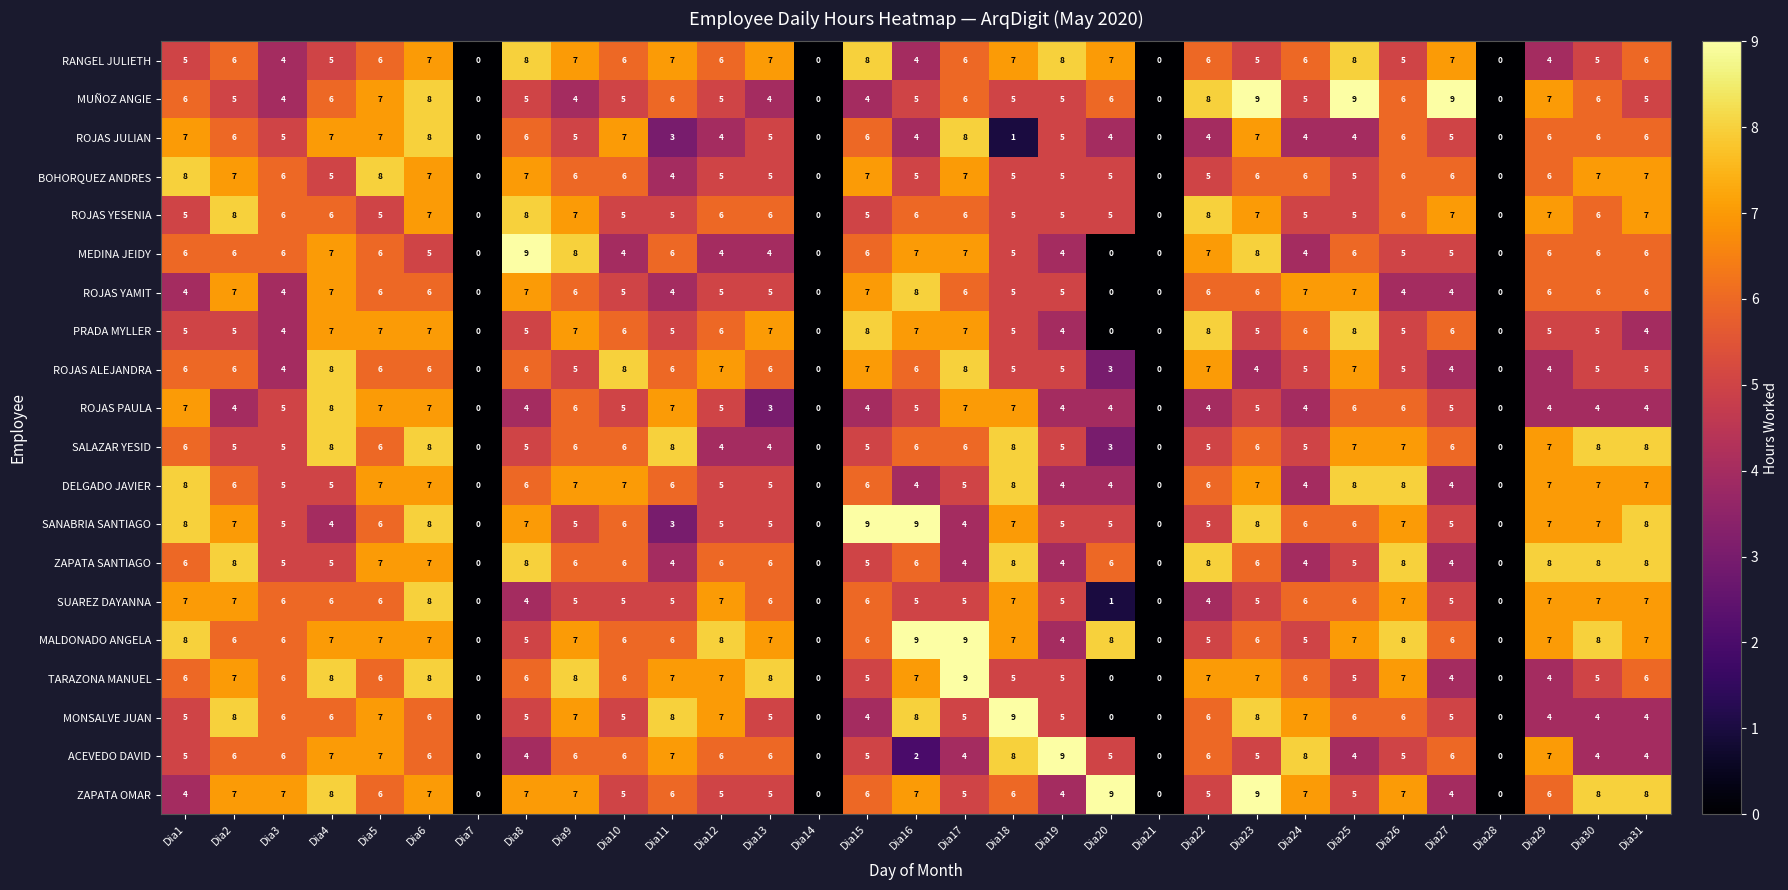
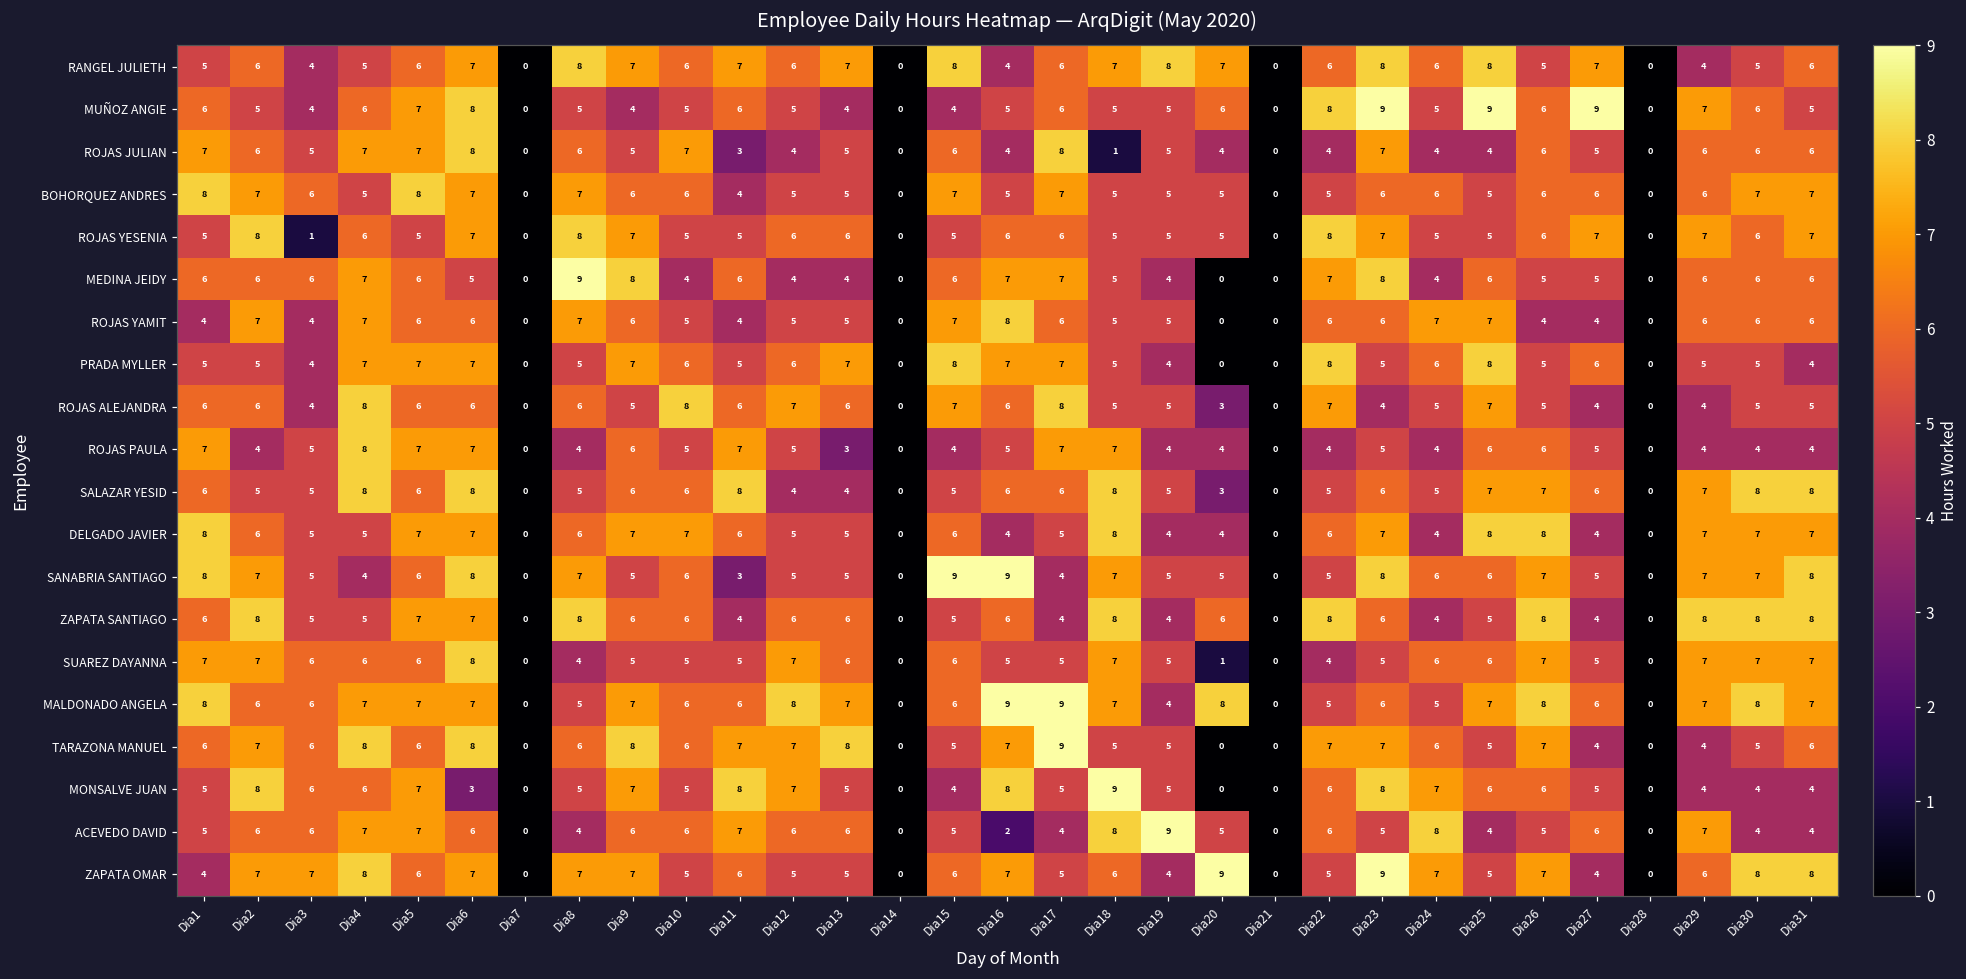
  {
    "RANGEL JULIETH": {
      "Dia1": 5,
      "Dia2": 6,
      "Dia3": 4,
      "Dia4": 5,
      "Dia5": 6,
      "Dia6": 7,
      "Dia7": 0,
      "Dia8": 8,
      "Dia9": 7,
      "Dia10": 6,
      "Dia11": 7,
      "Dia12": 6,
      "Dia13": 7,
      "Dia14": 0,
      "Dia15": 8,
      "Dia16": 4,
      "Dia17": 6,
      "Dia18": 7,
      "Dia19": 8,
      "Dia20": 7,
      "Dia21": 0,
      "Dia22": 6,
-     "Dia23": 5,
+     "Dia23": 8,
      "Dia24": 6,
      "Dia25": 8,
      "Dia26": 5,
      "Dia27": 7,
      "Dia28": 0,
      "Dia29": 4,
      "Dia30": 5,
      "Dia31": 6
    },
    "ROJAS YESENIA": {
      "Dia1": 5,
      "Dia2": 8,
-     "Dia3": 6,
+     "Dia3": 1,
      "Dia4": 6,
      "Dia5": 5,
      "Dia6": 7,
      "Dia7": 0,
      "Dia8": 8,
      "Dia9": 7,
      "Dia10": 5,
      "Dia11": 5,
      "Dia12": 6,
      "Dia13": 6,
      "Dia14": 0,
      "Dia15": 5,
      "Dia16": 6,
      "Dia17": 6,
      "Dia18": 5,
      "Dia19": 5,
      "Dia20": 5,
      "Dia21": 0,
      "Dia22": 8,
      "Dia23": 7,
      "Dia24": 5,
      "Dia25": 5,
      "Dia26": 6,
      "Dia27": 7,
      "Dia28": 0,
      "Dia29": 7,
      "Dia30": 6,
      "Dia31": 7
    },
    "MONSALVE JUAN": {
      "Dia1": 5,
      "Dia2": 8,
      "Dia3": 6,
      "Dia4": 6,
      "Dia5": 7,
-     "Dia6": 6,
+     "Dia6": 3,
      "Dia7": 0,
      "Dia8": 5,
      "Dia9": 7,
      "Dia10": 5,
      "Dia11": 8,
      "Dia12": 7,
      "Dia13": 5,
      "Dia14": 0,
      "Dia15": 4,
      "Dia16": 8,
      "Dia17": 5,
      "Dia18": 9,
      "Dia19": 5,
      "Dia20": 0,
      "Dia21": 0,
      "Dia22": 6,
      "Dia23": 8,
      "Dia24": 7,
      "Dia25": 6,
      "Dia26": 6,
      "Dia27": 5,
      "Dia28": 0,
      "Dia29": 4,
      "Dia30": 4,
      "Dia31": 4
    }
  }
